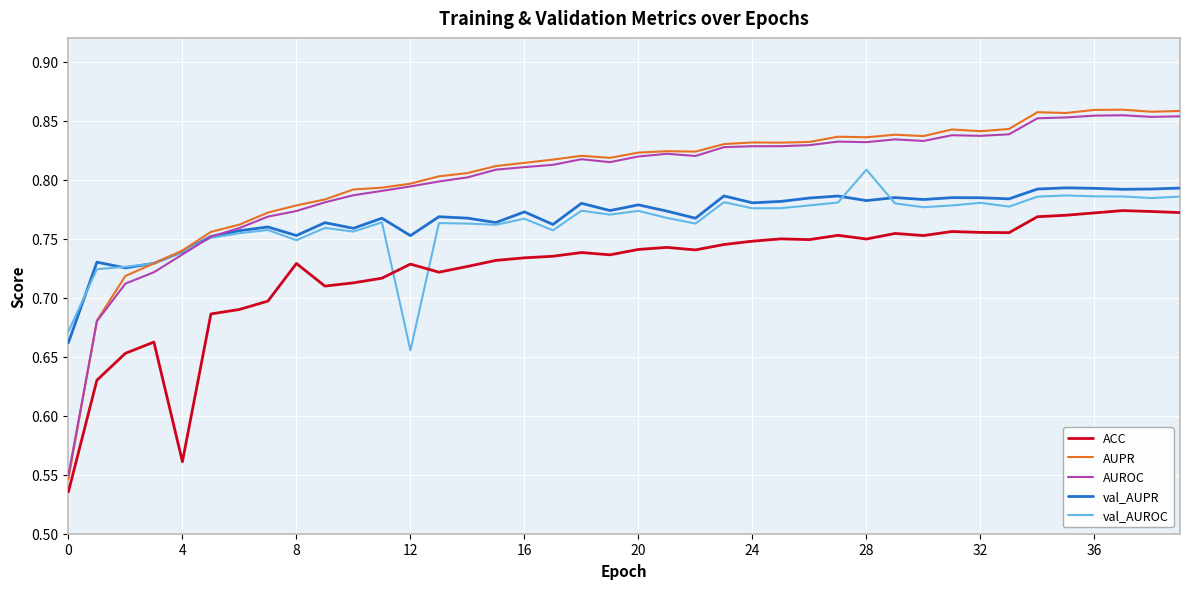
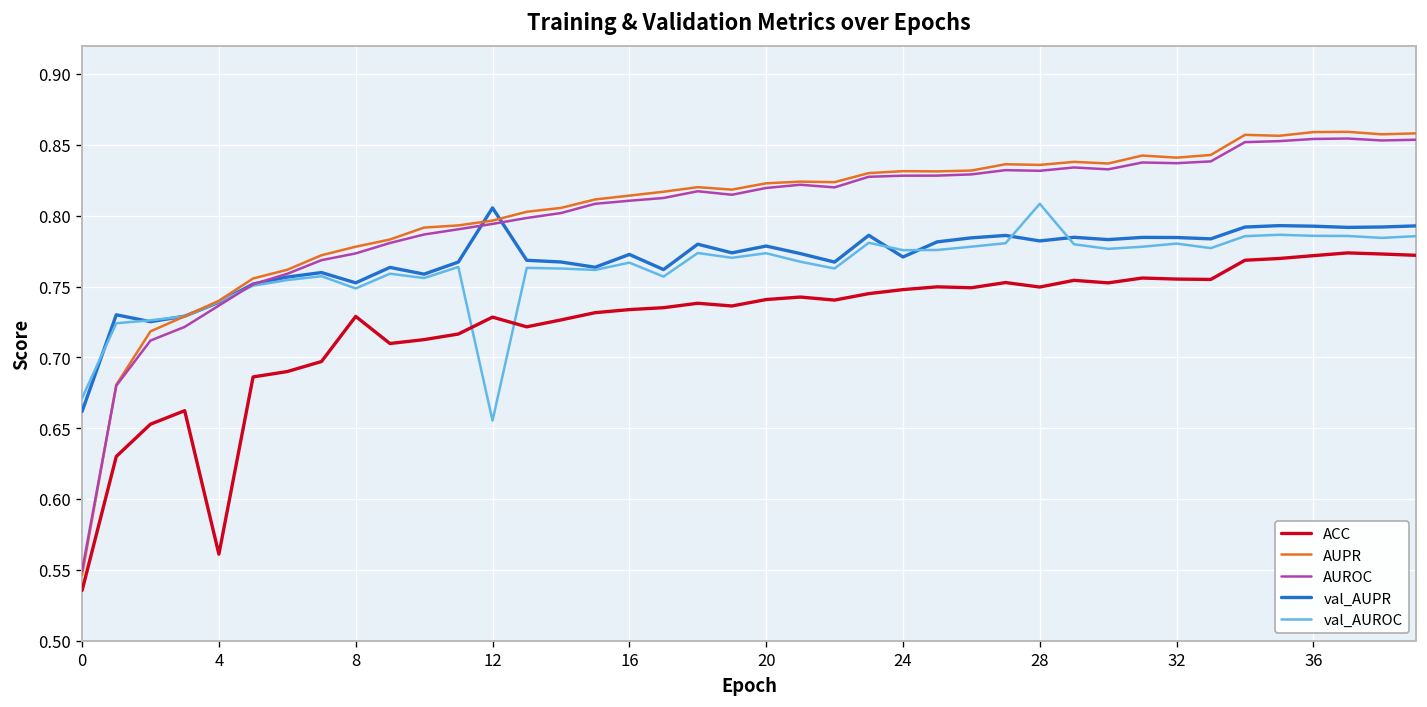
  {
    "ACC": {
      "0": 0.535,
      "4": 0.561,
      "8": 0.729,
      "12": 0.728,
      "16": 0.734,
      "20": 0.741,
      "24": 0.748,
      "28": 0.750,
      "32": 0.755,
      "36": 0.772
    },
    "AUPR": {
      "0": 0.546,
      "8": 0.778,
      "12": 0.797,
      "16": 0.814,
      "20": 0.823,
      "24": 0.831,
      "28": 0.836,
      "32": 0.841,
      "36": 0.859
    },
    "AUROC": {
      "0": 0.549,
      "4": 0.737,
      "8": 0.773,
      "12": 0.794,
      "16": 0.811,
      "20": 0.820,
      "24": 0.828,
      "28": 0.832,
      "32": 0.837,
      "36": 0.854
    },
    "val_AUPR": {
      "0": 0.662,
      "8": 0.753,
-     "12": 0.753,
+     "12": 0.806,
      "16": 0.773,
      "20": 0.779,
-     "24": 0.780,
+     "24": 0.771,
      "28": 0.782,
      "32": 0.785,
      "36": 0.793
    },
    "val_AUROC": {
      "0": 0.671,
      "8": 0.749,
      "12": 0.655,
      "16": 0.767,
      "20": 0.773,
      "24": 0.776,
      "28": 0.808,
      "32": 0.780,
      "36": 0.786
    }
  }
